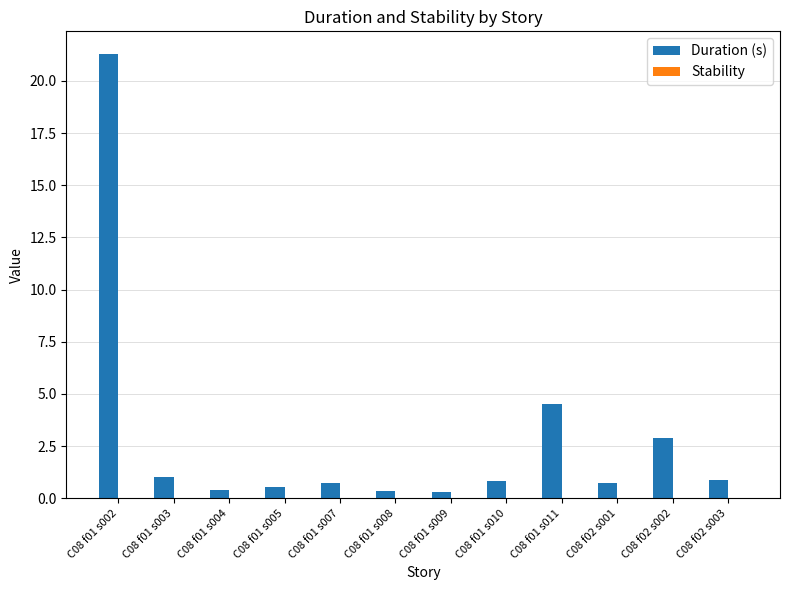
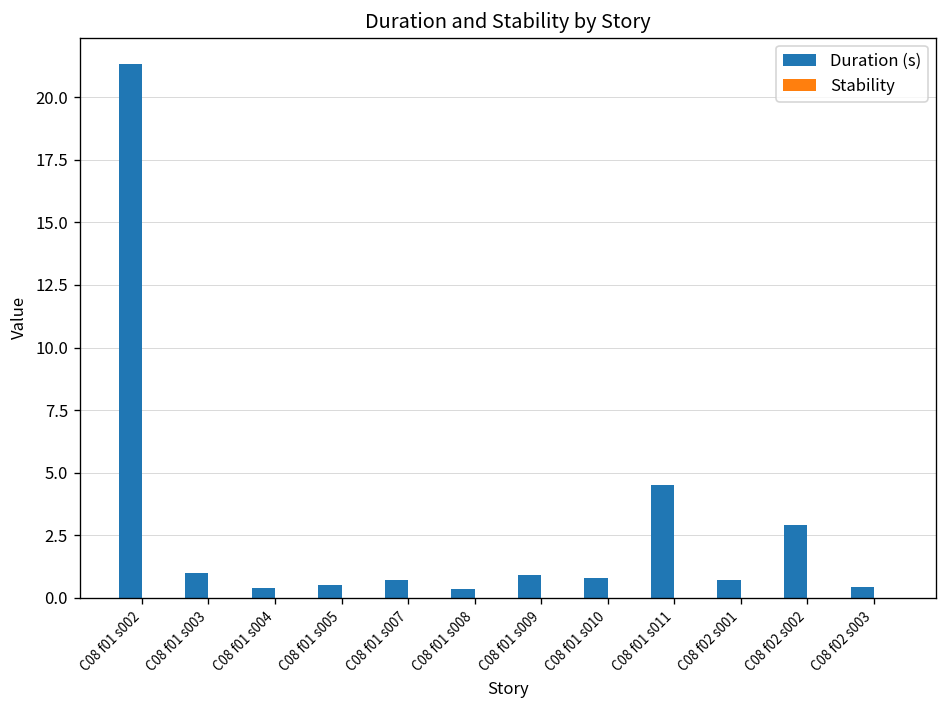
  {
    "Duration (s)": {
      "C08 f01 s002": 21.3,
      "C08 f01 s003": 1.0,
      "C08 f01 s004": 0.4,
      "C08 f01 s005": 0.5,
      "C08 f01 s007": 0.7,
      "C08 f01 s008": 0.3,
-     "C08 f01 s009": 0.3,
+     "C08 f01 s009": 0.9,
      "C08 f01 s010": 0.8,
      "C08 f01 s011": 4.5,
      "C08 f02 s001": 0.7,
      "C08 f02 s002": 2.9,
-     "C08 f02 s003": 0.9
+     "C08 f02 s003": 0.4
    },
    "Stability": {
      "C08 f01 s002": 0.0,
      "C08 f01 s003": 0.0,
      "C08 f01 s004": 0.0,
      "C08 f01 s005": 0.0,
      "C08 f01 s007": 0.0,
      "C08 f01 s008": 0.0,
      "C08 f01 s009": 0.0,
      "C08 f01 s010": 0.0,
      "C08 f01 s011": 0.0,
      "C08 f02 s001": 0.0,
      "C08 f02 s002": 0.0,
      "C08 f02 s003": 0.0
    }
  }
